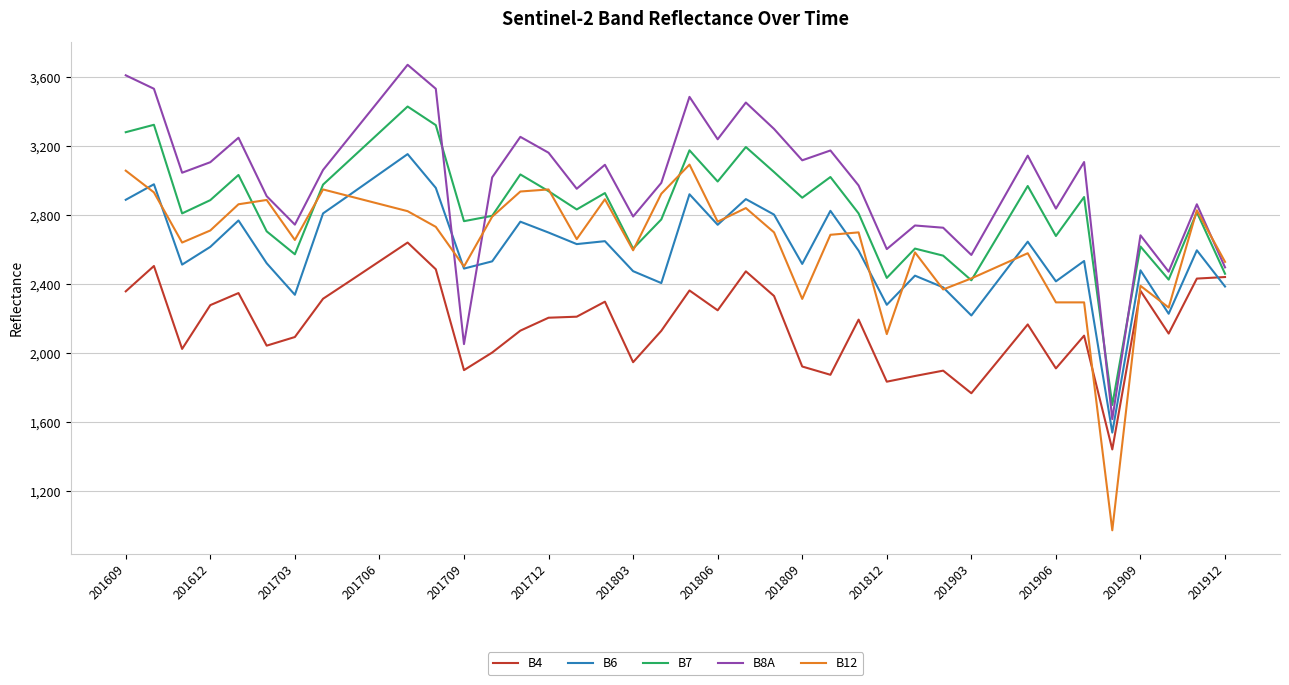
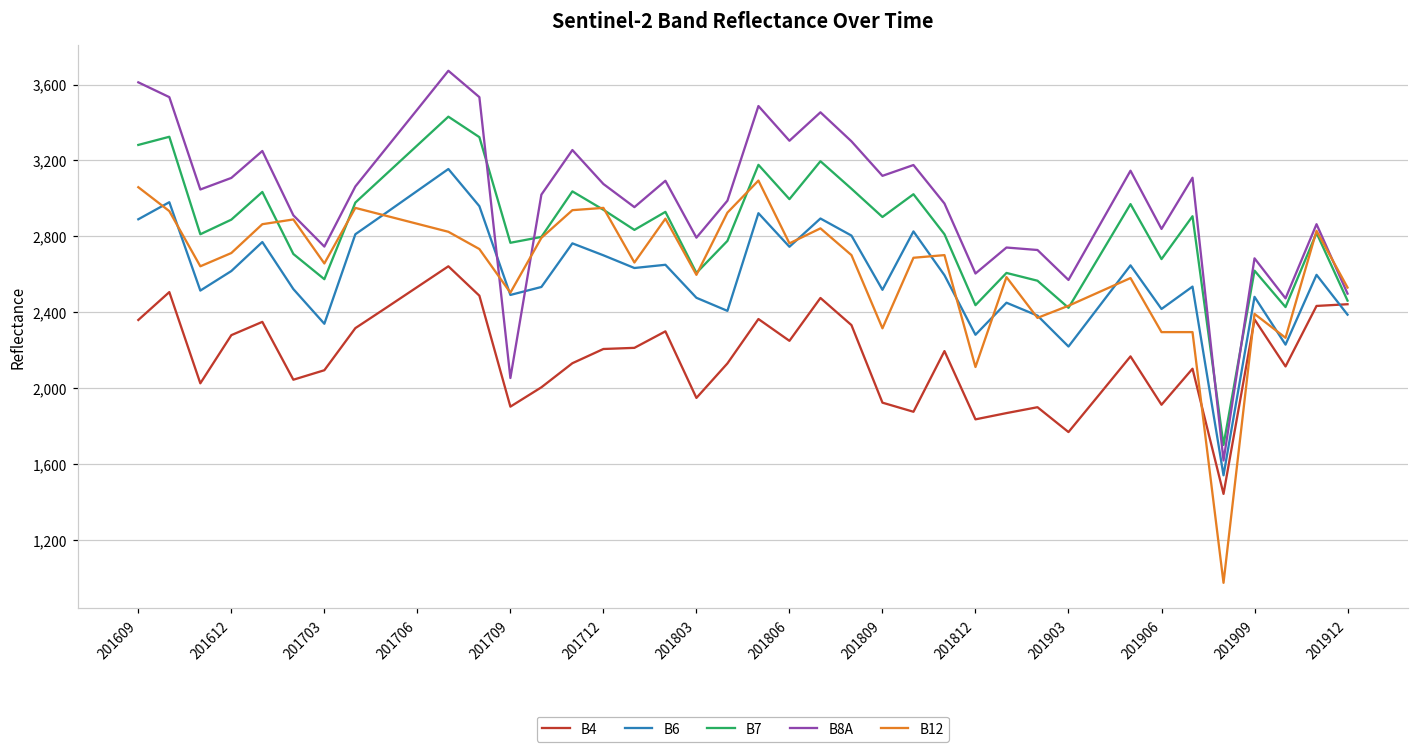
  {
    "B4": {
      "201609": "2,360",
      "201612": "2,280",
      "201703": "2,090",
      "201706": "2,530",
      "201709": "1,900",
      "201712": "2,210",
      "201803": "1,950",
      "201806": "2,250",
      "201809": "1,920",
      "201812": "1,840",
      "201903": "1,770",
      "201906": "1,910",
      "201909": "2,360",
      "201912": "2,440"
    },
    "B6": {
      "201609": "2,890",
      "201612": "2,620",
      "201703": "2,340",
      "201706": "3,040",
      "201712": "2,700",
      "201803": "2,480",
      "201806": "2,750",
      "201809": "2,520",
      "201812": "2,280",
      "201903": "2,220",
      "201906": "2,420",
      "201909": "2,480",
      "201912": "2,390"
    },
    "B7": {
      "201609": "3,280",
      "201612": "2,890",
      "201703": "2,570",
      "201706": "3,280",
      "201709": "2,770",
      "201806": "3,000",
      "201809": "2,900",
      "201812": "2,440",
      "201906": "2,680",
      "201909": "2,620",
      "201912": "2,460"
    },
    "B8A": {
      "201609": "3,610",
      "201612": "3,110",
      "201703": "2,750",
      "201706": "3,470",
      "201709": "2,050",
-     "201712": "3,160",
+     "201712": "3,080",
      "201803": "2,790",
-     "201806": "3,240",
+     "201806": "3,300",
      "201809": "3,120",
      "201812": "2,600",
      "201903": "2,570",
      "201906": "2,840",
      "201909": "2,680",
      "201912": "2,500"
    },
    "B12": {
      "201609": "3,060",
      "201612": "2,710",
      "201703": "2,660",
      "201706": "2,870",
      "201806": "2,760",
      "201809": "2,320",
      "201812": "2,110",
      "201906": "2,300",
      "201909": "2,390",
      "201912": "2,530"
    }
  }
